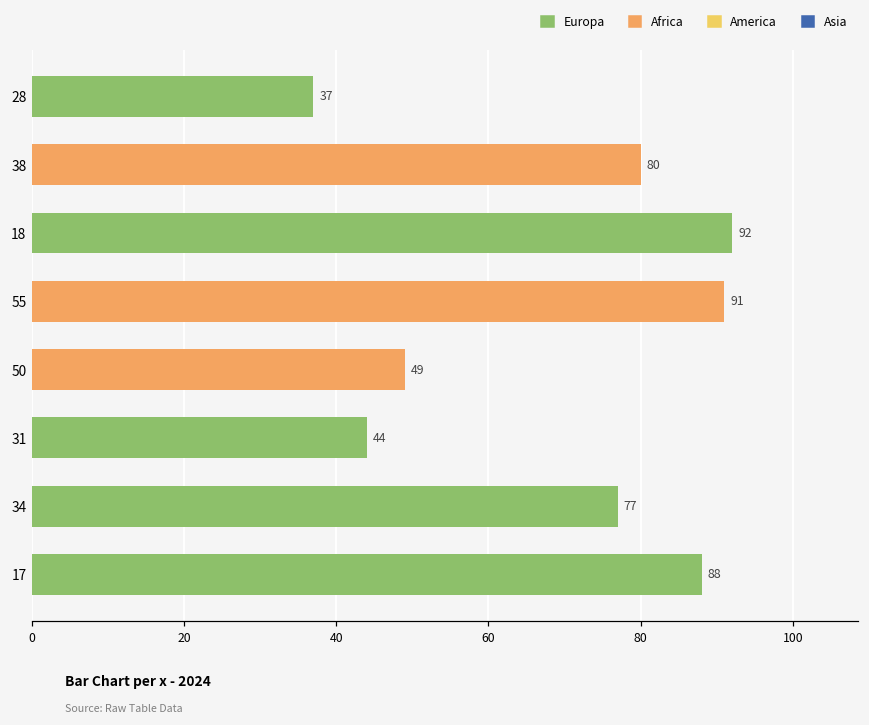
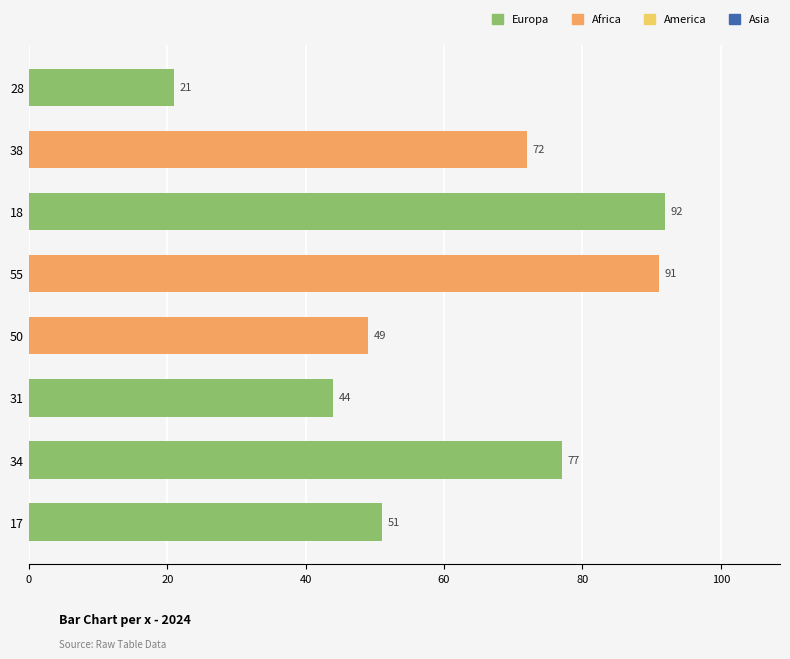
  {
-   "28": 37,
-   "38": 80,
+   "28": 21,
+   "38": 72,
    "18": 92,
    "55": 91,
    "50": 49,
    "31": 44,
    "34": 77,
-   "17": 88
+   "17": 51
  }
